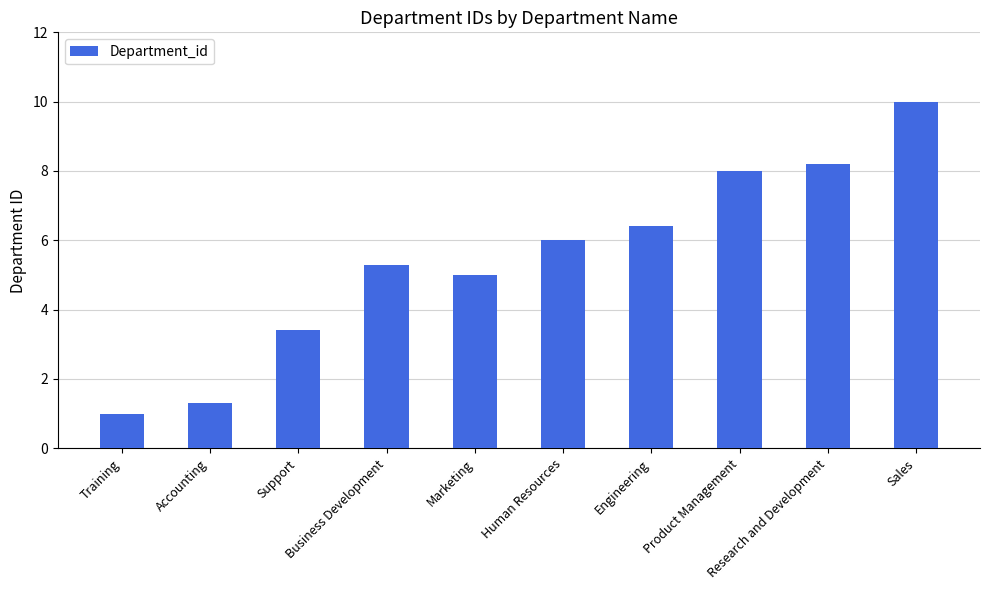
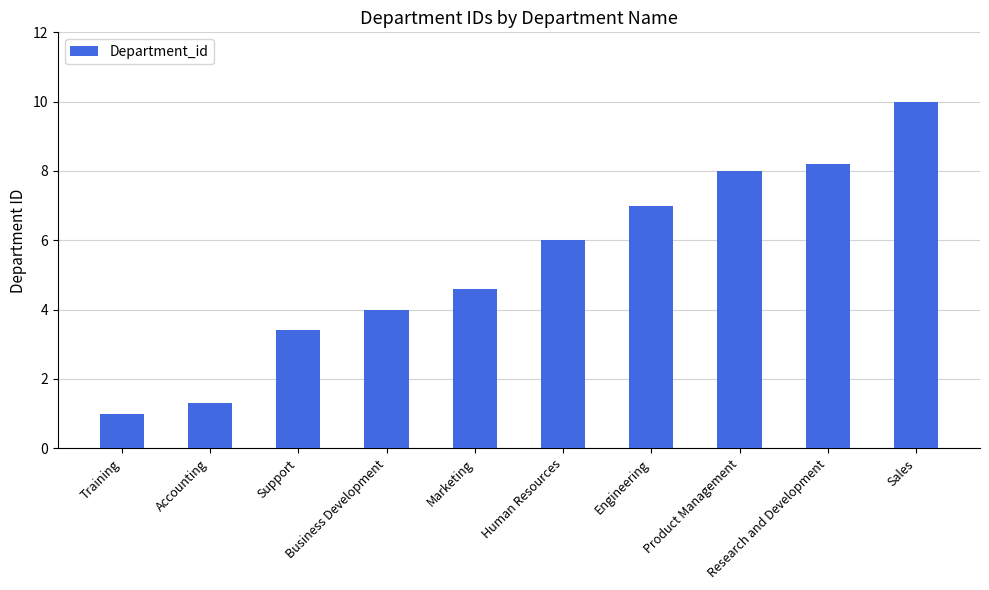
  {
    "Training": 1.0,
    "Accounting": 1.3,
    "Support": 3.4,
-   "Business Development": 5.3,
-   "Marketing": 5.0,
+   "Business Development": 4.0,
+   "Marketing": 4.6,
    "Human Resources": 6.0,
-   "Engineering": 6.4,
+   "Engineering": 7.0,
    "Product Management": 8.0,
    "Research and Development": 8.2,
    "Sales": 10.0
  }
